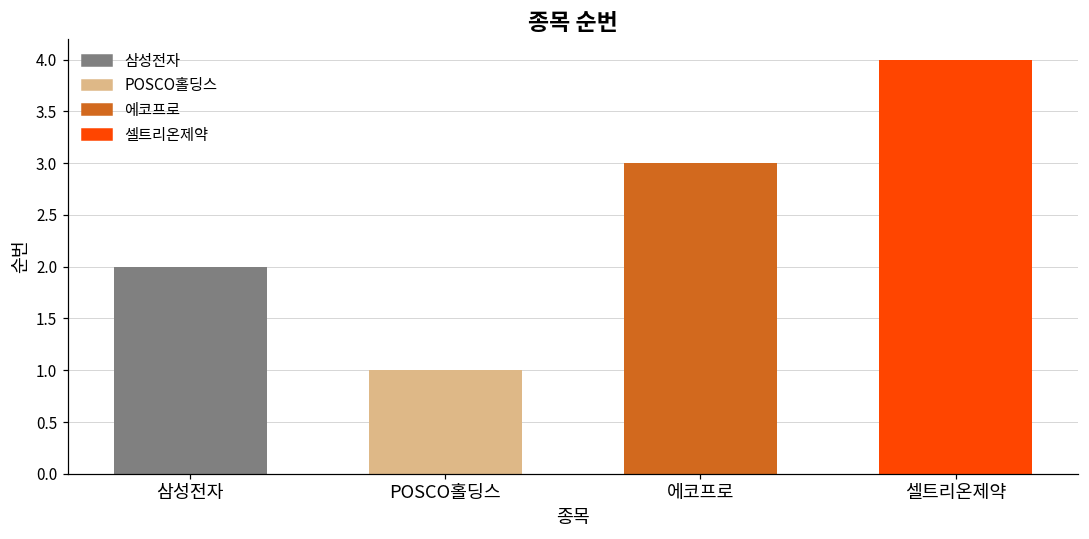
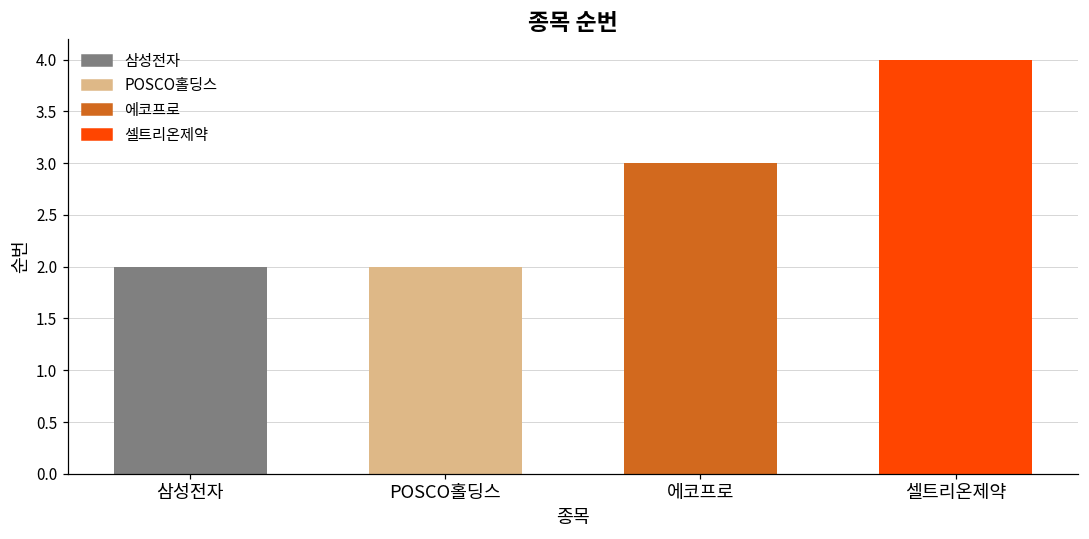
  {
    "삼성전자": 2,
-   "POSCO홀딩스": 1,
+   "POSCO홀딩스": 2,
    "에코프로": 3,
    "셀트리온제약": 4
  }
